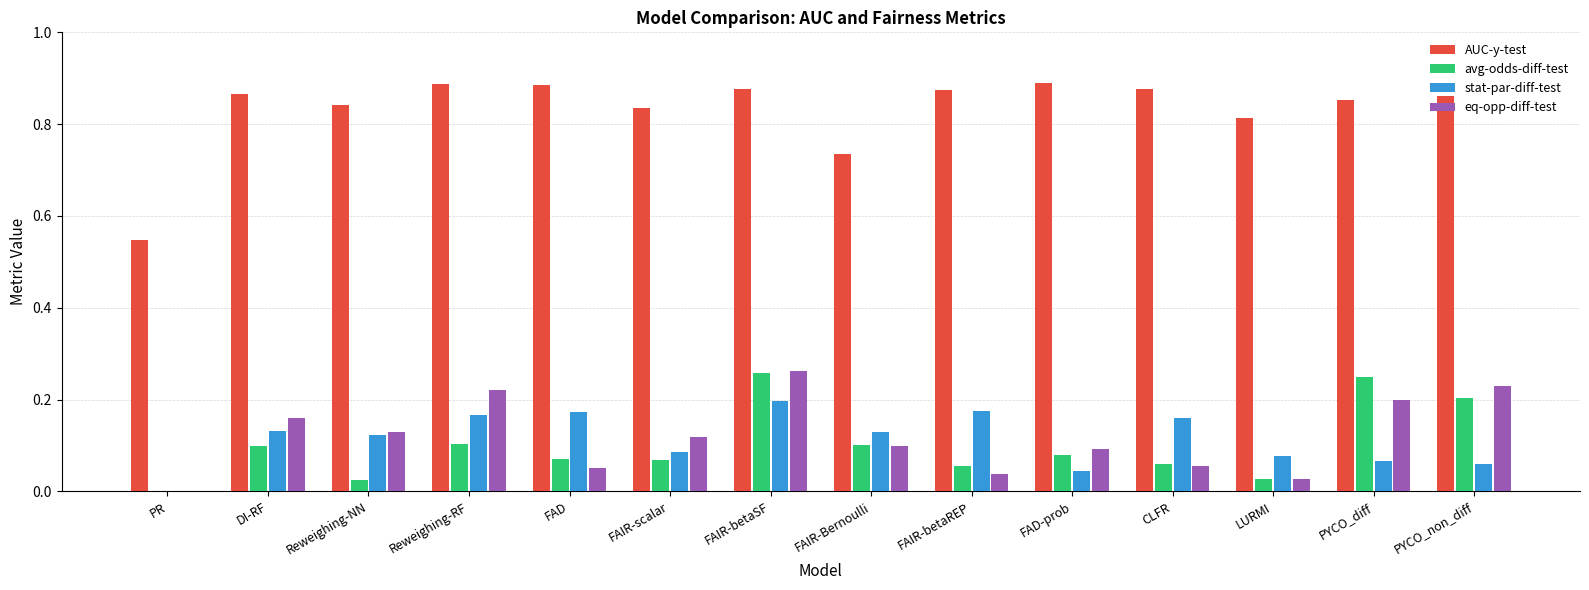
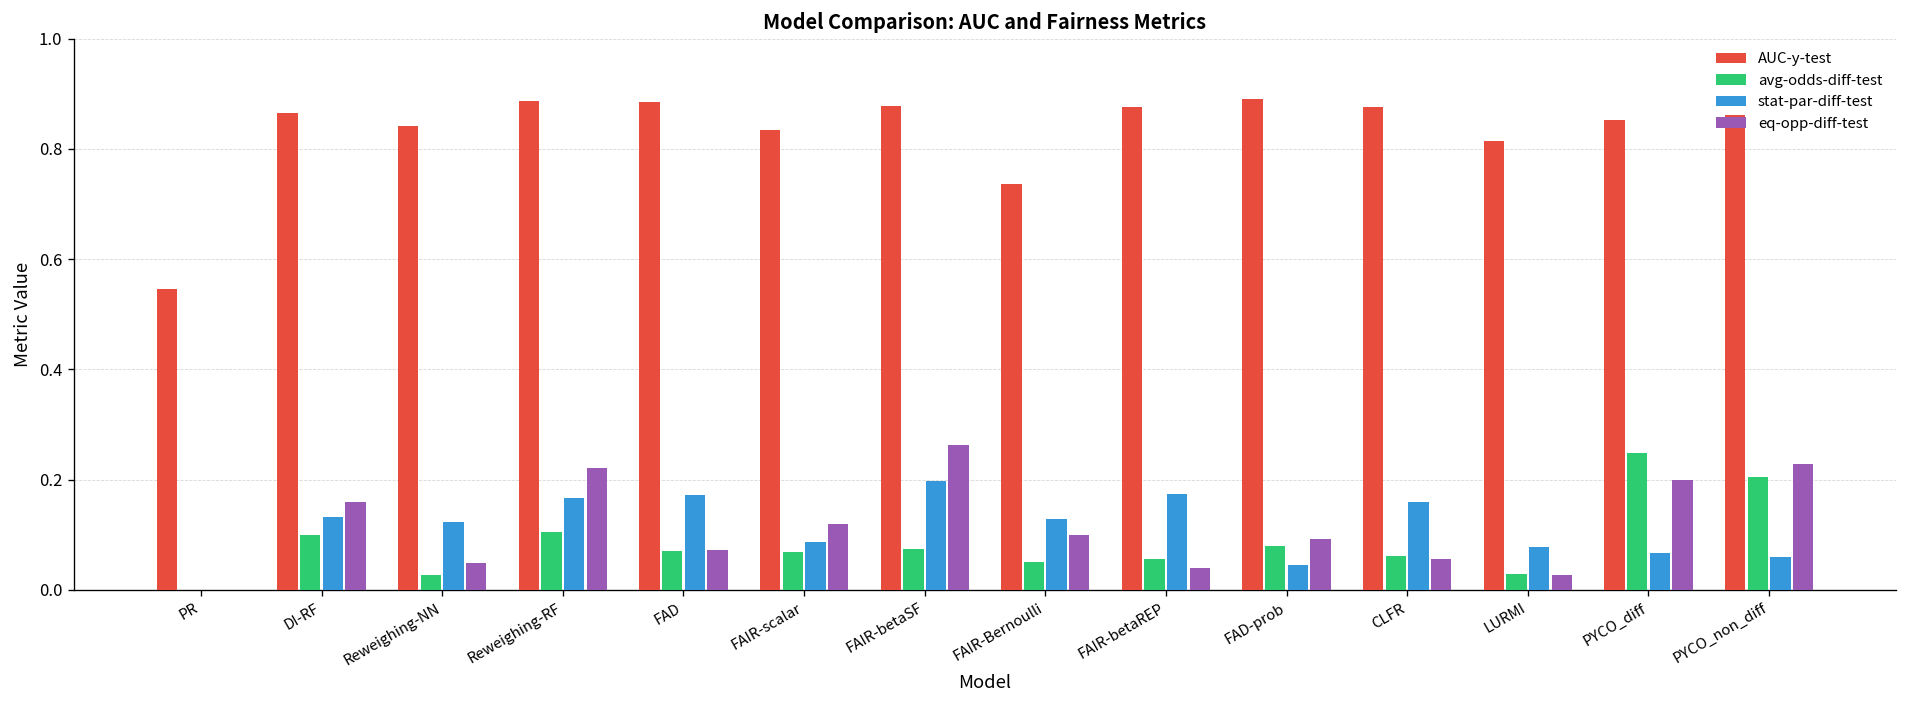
  {
    "AUC-y-test": {
      "PR": 0.55,
      "DI-RF": 0.87,
      "Reweighing-NN": 0.84,
      "Reweighing-RF": 0.89,
      "FAD": 0.89,
      "FAIR-scalar": 0.83,
      "FAIR-betaSF": 0.88,
      "FAIR-Bernoulli": 0.74,
      "FAIR-betaREP": 0.88,
      "FAD-prob": 0.89,
      "CLFR": 0.88,
      "LURMI": 0.81,
      "PYCO_diff": 0.85,
      "PYCO_non_diff": 0.86
    },
    "avg-odds-diff-test": {
      "PR": 0.00,
      "DI-RF": 0.10,
      "Reweighing-NN": 0.03,
      "Reweighing-RF": 0.10,
      "FAD": 0.07,
      "FAIR-scalar": 0.07,
-     "FAIR-betaSF": 0.26,
-     "FAIR-Bernoulli": 0.10,
+     "FAIR-betaSF": 0.07,
+     "FAIR-Bernoulli": 0.05,
      "FAIR-betaREP": 0.06,
      "FAD-prob": 0.08,
      "CLFR": 0.06,
      "LURMI": 0.03,
      "PYCO_diff": 0.25,
      "PYCO_non_diff": 0.20
    },
    "stat-par-diff-test": {
      "PR": 0.00,
      "DI-RF": 0.13,
      "Reweighing-NN": 0.12,
      "Reweighing-RF": 0.17,
      "FAD": 0.17,
      "FAIR-scalar": 0.09,
      "FAIR-betaSF": 0.20,
      "FAIR-Bernoulli": 0.13,
      "FAIR-betaREP": 0.17,
      "FAD-prob": 0.04,
      "CLFR": 0.16,
      "LURMI": 0.08,
      "PYCO_diff": 0.07,
      "PYCO_non_diff": 0.06
    },
    "eq-opp-diff-test": {
      "PR": 0.00,
      "DI-RF": 0.16,
-     "Reweighing-NN": 0.13,
+     "Reweighing-NN": 0.05,
      "Reweighing-RF": 0.22,
-     "FAD": 0.05,
+     "FAD": 0.07,
      "FAIR-scalar": 0.12,
      "FAIR-betaSF": 0.26,
      "FAIR-Bernoulli": 0.10,
      "FAIR-betaREP": 0.04,
      "FAD-prob": 0.09,
      "CLFR": 0.06,
      "LURMI": 0.03,
      "PYCO_diff": 0.20,
      "PYCO_non_diff": 0.23
    }
  }
